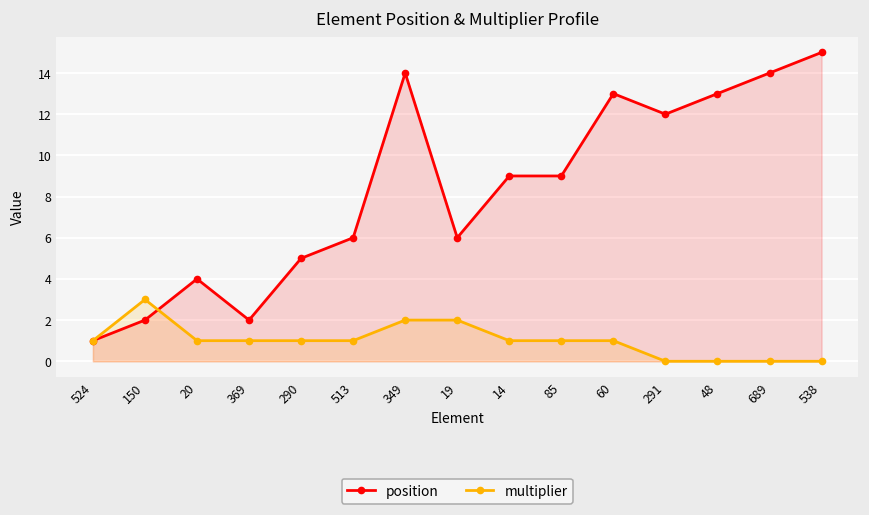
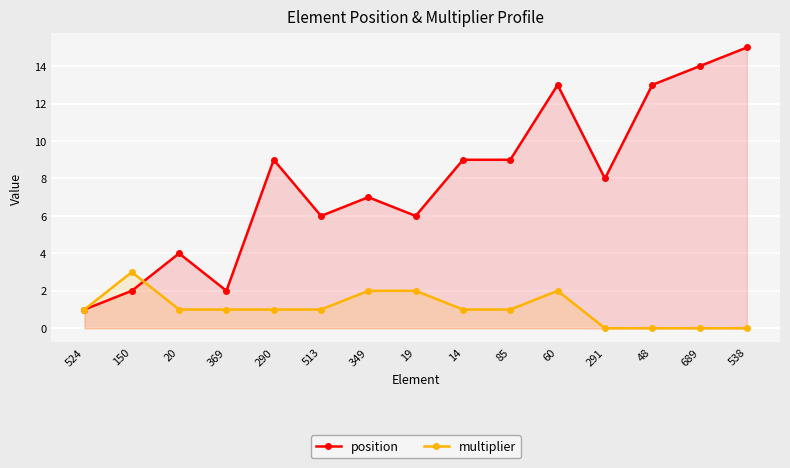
  {
    "position": {
      "150": 2,
      "20": 4,
      "369": 2,
-     "290": 5,
+     "290": 9,
      "513": 6,
-     "349": 14,
+     "349": 7,
      "19": 6,
      "14": 9,
      "85": 9,
      "60": 13,
-     "291": 12,
+     "291": 8,
      "48": 13,
      "689": 14,
      "538": 15
    },
    "multiplier": {
      "150": 3,
      "20": 1,
      "369": 1,
      "290": 1,
      "513": 1,
      "349": 2,
      "19": 2,
      "14": 1,
      "85": 1,
-     "60": 1,
+     "60": 2,
      "291": 0,
      "48": 0,
      "689": 0,
      "538": 0
    }
  }
